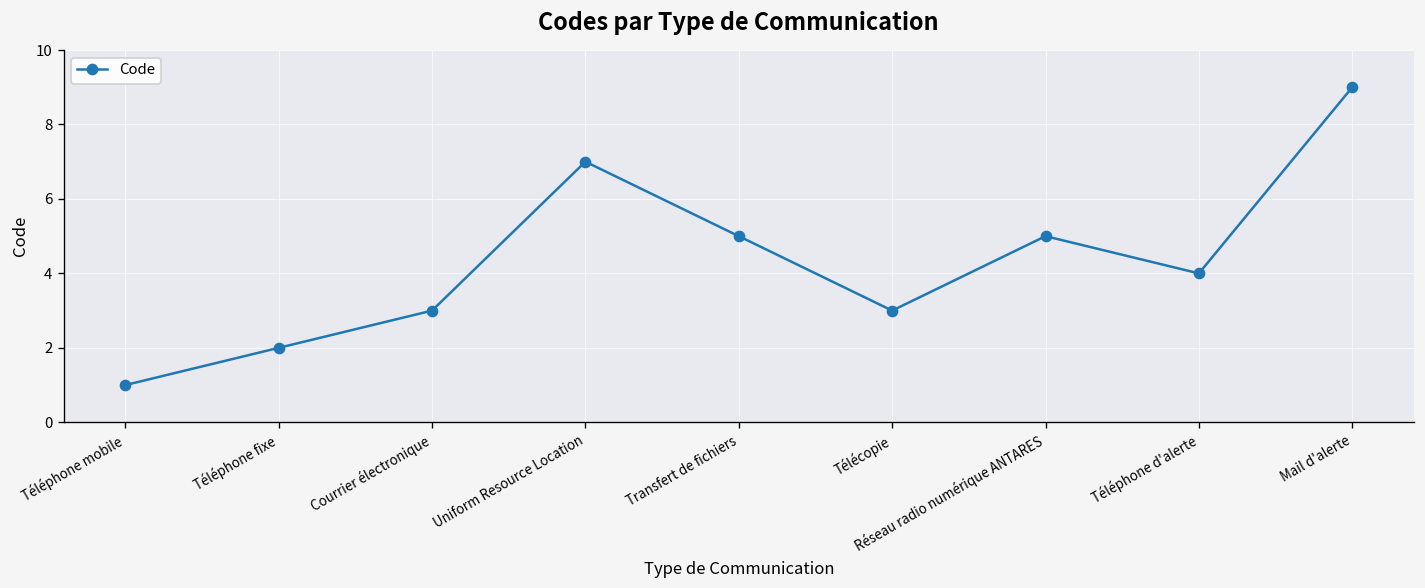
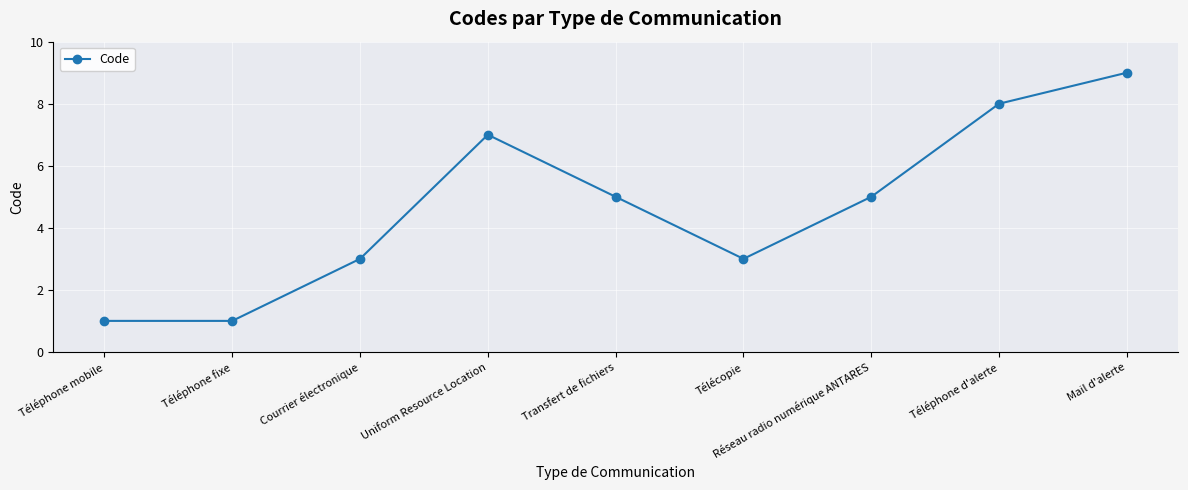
  {
    "Téléphone mobile": 1,
-   "Téléphone fixe": 2,
+   "Téléphone fixe": 1,
    "Courrier électronique": 3,
    "Uniform Resource Location": 7,
    "Transfert de fichiers": 5,
    "Télécopie": 3,
    "Réseau radio numérique ANTARES": 5,
-   "Téléphone d'alerte": 4,
+   "Téléphone d'alerte": 8,
    "Mail d'alerte": 9
  }
